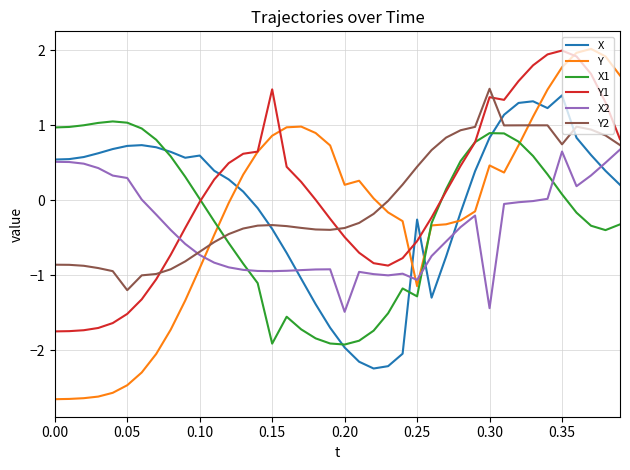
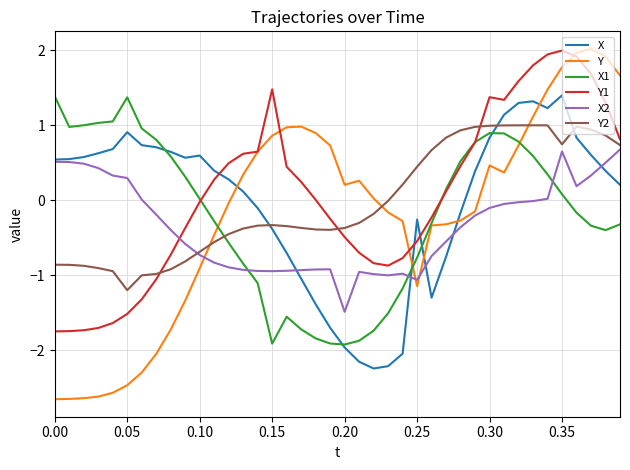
  {
    "X": {
-     "0.05": 0.7,
+     "0.05": 0.9,
      "0.10": 0.6,
      "0.15": -0.4,
      "0.20": -2.0,
      "0.25": -0.3,
      "0.30": 0.8
    },
    "Y": {
      "0.00": -2.7,
      "0.05": -2.5,
      "0.10": -0.9,
      "0.15": 0.9,
      "0.20": 0.2,
      "0.25": -1.1,
      "0.30": 0.5
    },
    "X1": {
-     "0.00": 1.0,
-     "0.05": 1.0,
+     "0.00": 1.4,
+     "0.05": 1.4,
      "0.10": 0.0,
      "0.15": -1.9,
      "0.20": -1.9,
-     "0.25": -1.3,
+     "0.25": -0.8,
      "0.30": 0.9,
      "0.35": 0.1
    },
    "Y1": {
      "0.00": -1.7,
      "0.05": -1.5,
      "0.10": 0.0,
      "0.15": 1.5,
      "0.20": -0.5,
      "0.25": -0.5,
      "0.30": 1.4
    },
    "X2": {
      "0.05": 0.3,
      "0.10": -0.7,
      "0.15": -0.9,
      "0.20": -1.5,
      "0.25": -1.1,
-     "0.30": -1.4,
+     "0.30": -0.1,
      "0.35": 0.7
    },
    "Y2": {
      "0.00": -0.9,
      "0.05": -1.2,
      "0.10": -0.7,
      "0.15": -0.3,
      "0.20": -0.4,
      "0.25": 0.4,
-     "0.30": 1.5,
+     "0.30": 1.0,
      "0.35": 0.7
    }
  }
